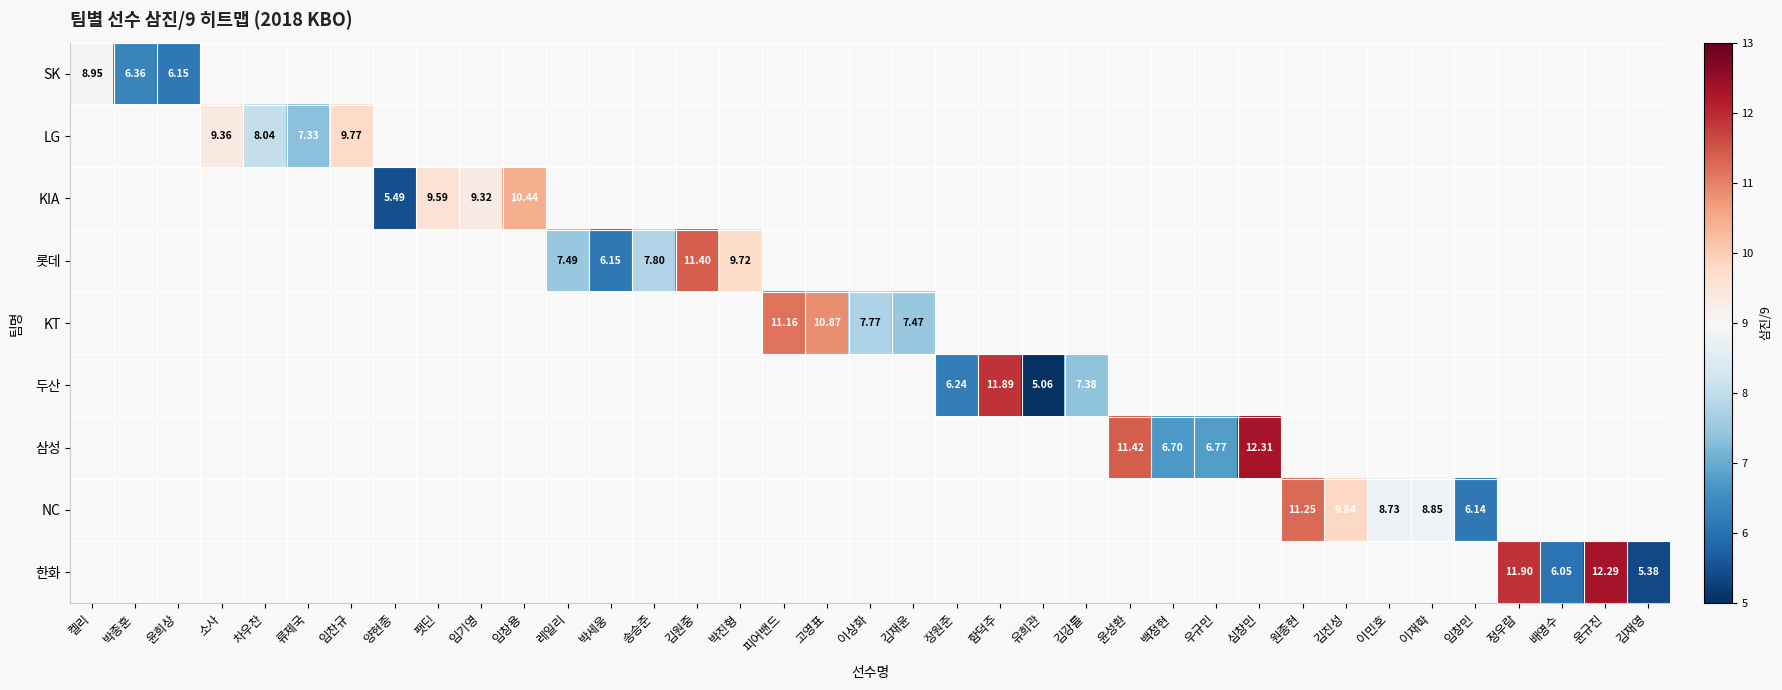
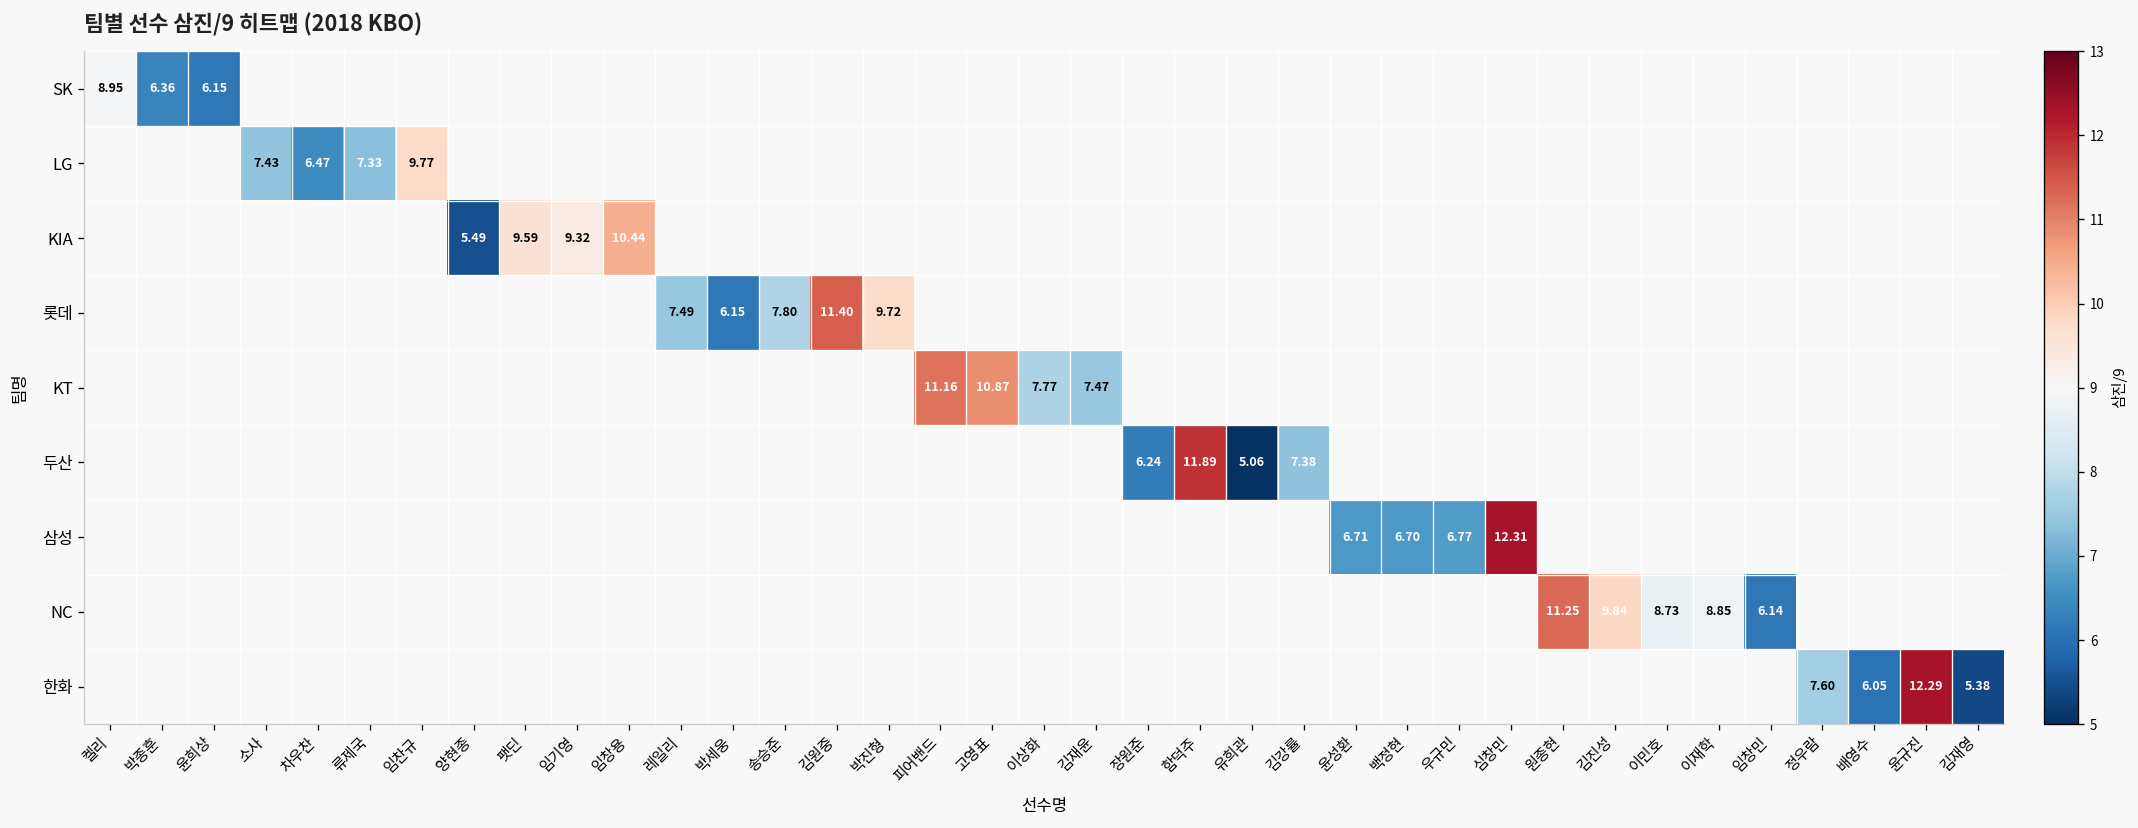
  {
    "SK": {
      "켈리": 8.95,
      "박종훈": 6.36,
      "윤희상": 6.15
    },
    "LG": {
-     "소사": 9.36,
-     "차우찬": 8.04,
+     "소사": 7.43,
+     "차우찬": 6.47,
      "류제국": 7.33,
      "임찬규": 9.77
    },
    "KIA": {
      "양현종": 5.49,
      "팻딘": 9.59,
      "임기영": 9.32,
      "임창용": 10.44
    },
    "롯데": {
      "레일리": 7.49,
      "박세웅": 6.15,
      "송승준": 7.80,
      "김원중": 11.40,
      "박진형": 9.72
    },
    "KT": {
      "피어밴드": 11.16,
      "고영표": 10.87,
      "이상화": 7.77,
      "김재윤": 7.47
    },
    "두산": {
      "장원준": 6.24,
      "함덕주": 11.89,
      "유희관": 5.06,
      "김강률": 7.38
    },
    "삼성": {
-     "윤성환": 11.42,
+     "윤성환": 6.71,
      "백정현": 6.70,
      "우규민": 6.77,
      "심창민": 12.31
    },
    "NC": {
      "원종현": 11.25,
      "김진성": 9.84,
      "이민호": 8.73,
      "이재학": 8.85,
      "임창민": 6.14
    },
    "한화": {
-     "정우람": 11.90,
+     "정우람": 7.60,
      "배영수": 6.05,
      "윤규진": 12.29,
      "김재영": 5.38
    }
  }
